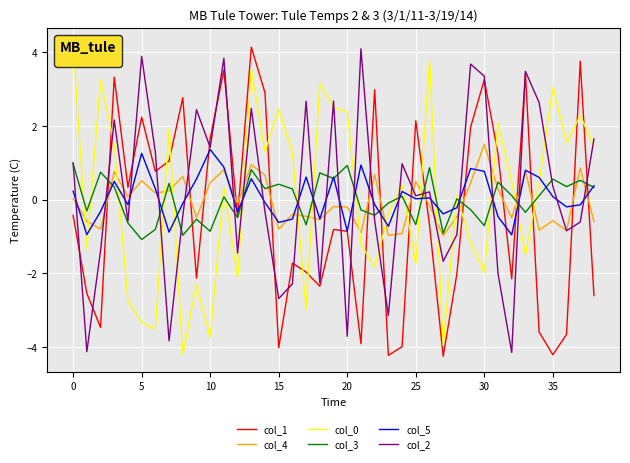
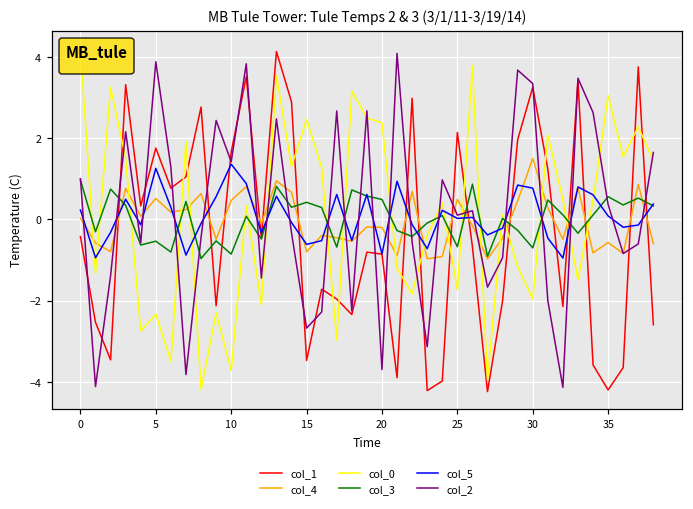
  {
    "col_1": {
      "0": -0.4,
-     "5": 2.2,
+     "5": 1.8,
      "10": 1.7,
-     "15": -4.0,
+     "15": -3.5,
      "25": 2.1,
      "30": 3.3,
      "35": -4.2
    },
    "col_4": {
      "0": 0.0,
      "5": 0.5,
      "10": 0.5,
      "15": -0.8,
      "20": -0.2,
      "25": 0.5,
      "30": 1.5,
      "35": -0.6
    },
    "col_0": {
      "0": 4.2,
-     "5": -3.3,
+     "5": -2.3,
      "10": -3.7,
      "15": 2.5,
      "20": 2.4,
      "25": -1.7,
      "30": -2.0,
      "35": 3.1
    },
    "col_3": {
-     "5": -1.1,
+     "5": -0.5,
      "10": -0.9,
      "15": 0.4,
-     "20": 0.9,
+     "20": 0.5,
      "25": -0.7,
      "30": -0.7,
      "35": 0.6
    },
    "col_5": {
      "0": 0.2,
      "5": 1.3,
      "15": -0.6,
      "25": 0.0,
      "30": 0.8,
      "35": 0.1
    },
    "col_2": {
      "5": 3.9,
      "15": -2.7,
      "20": -3.7,
      "25": 0.1,
      "30": 3.3,
      "35": 0.4
    }
  }
